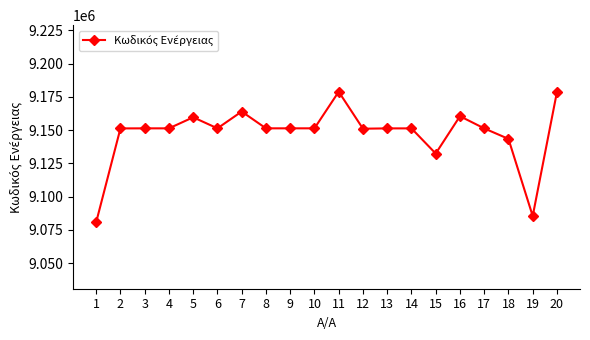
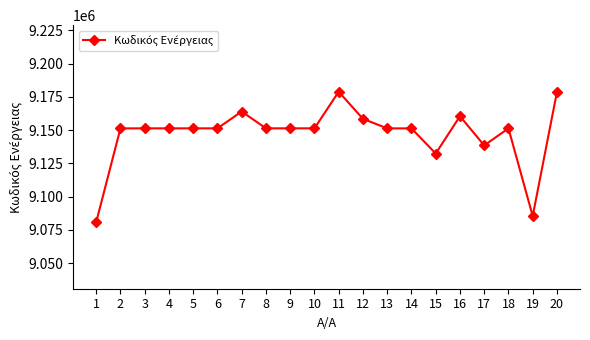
  {
    "1": 9081000,
    "2": 9151000,
    "3": 9151000,
    "4": 9151000,
-   "5": 9160000,
+   "5": 9151000,
    "6": 9151000,
    "7": 9164000,
    "8": 9151000,
    "9": 9151000,
    "10": 9151000,
    "11": 9179000,
-   "12": 9151000,
+   "12": 9158000,
    "13": 9151000,
    "14": 9151000,
    "15": 9132000,
    "16": 9160000,
-   "17": 9151000,
-   "18": 9143000,
+   "17": 9139000,
+   "18": 9151000,
    "19": 9085000,
    "20": 9179000
  }
